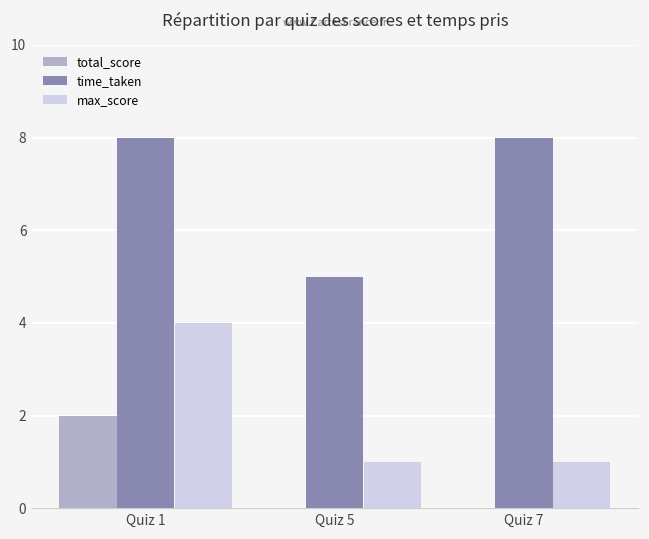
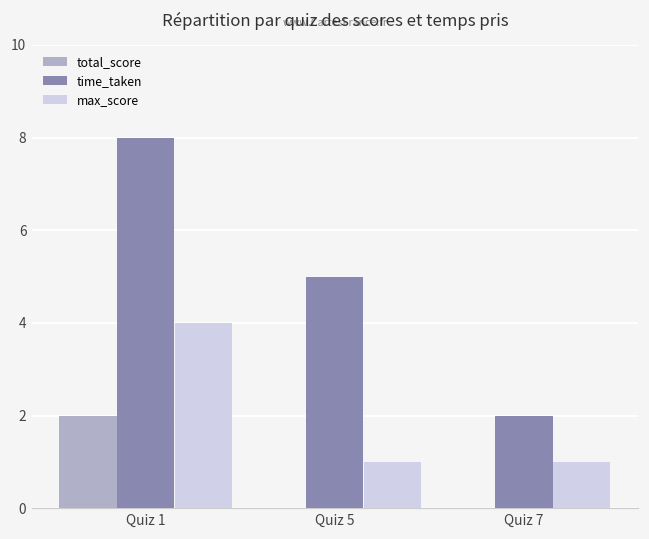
  {
    "time_taken": {
      "Quiz 1": 8,
      "Quiz 5": 5,
-     "Quiz 7": 8
+     "Quiz 7": 2
    }
  }
